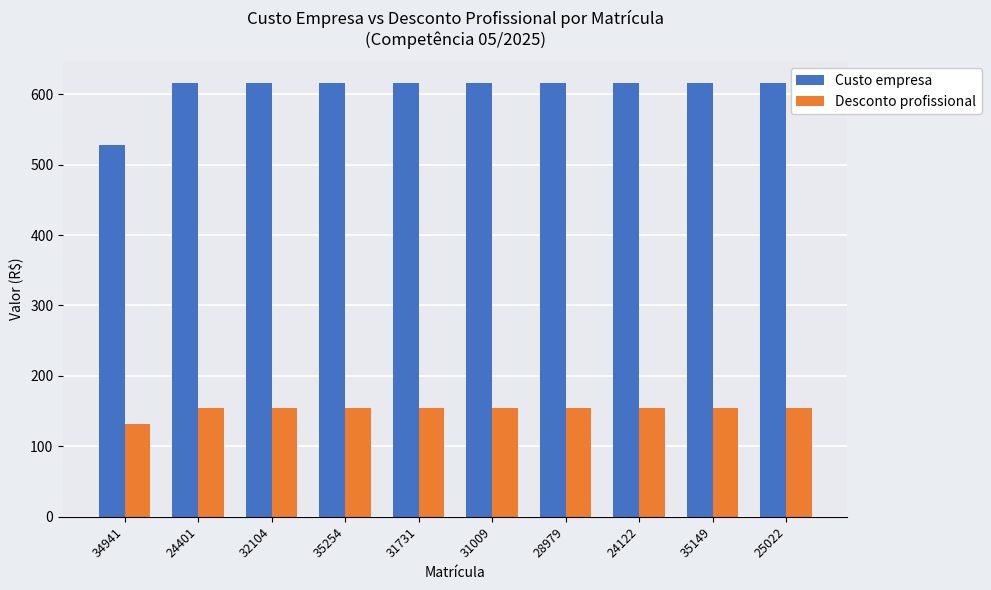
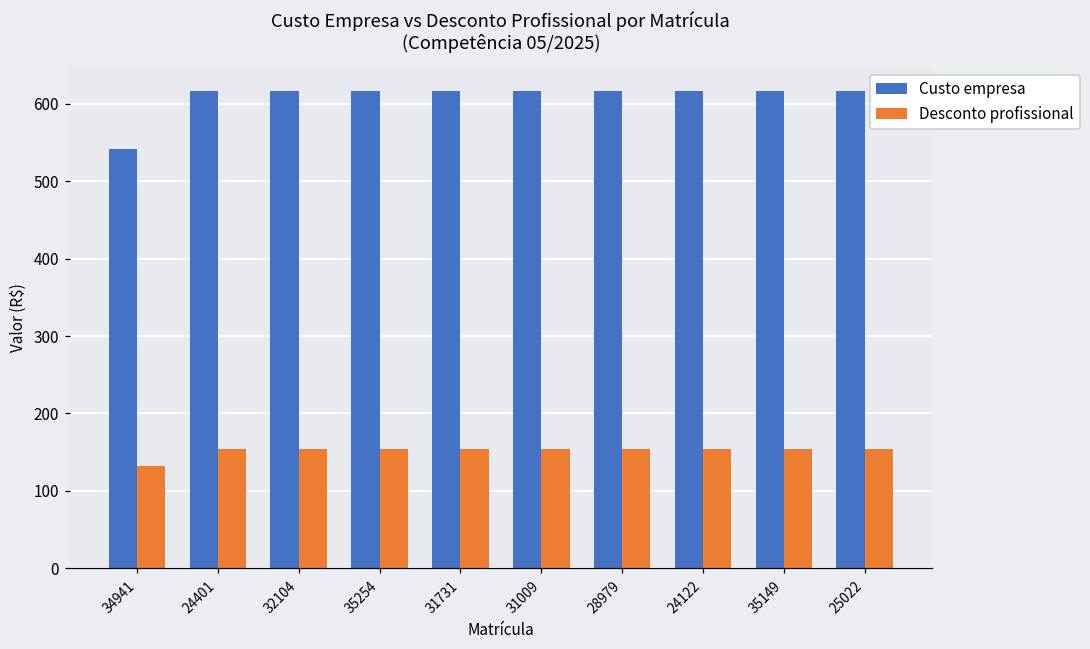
  {
    "Custo empresa": {
-     "34941": 530,
+     "34941": 540,
      "24401": 620,
      "32104": 620,
      "35254": 620,
      "31731": 620,
      "31009": 620,
      "28979": 620,
      "24122": 620,
      "35149": 620,
      "25022": 620
    },
    "Desconto profissional": {
      "34941": 130,
      "24401": 150,
      "32104": 150,
      "35254": 150,
      "31731": 150,
      "31009": 150,
      "28979": 150,
      "24122": 150,
      "35149": 150,
      "25022": 150
    }
  }
